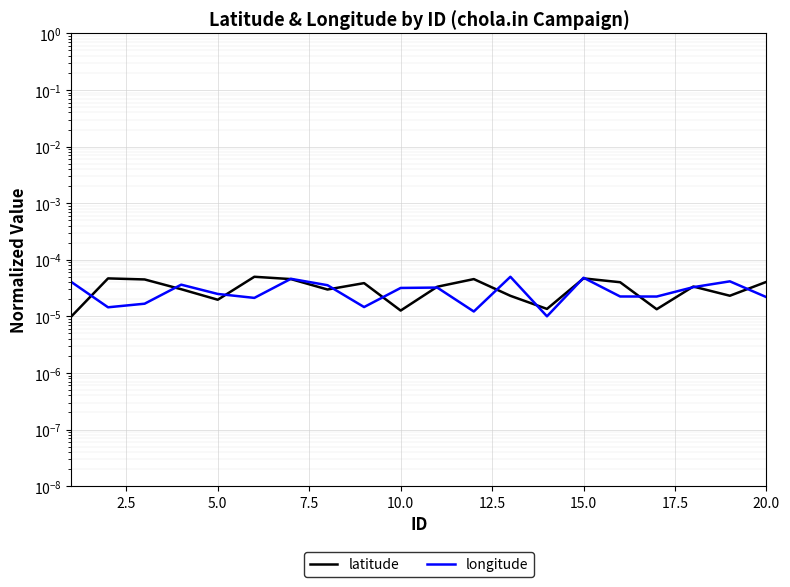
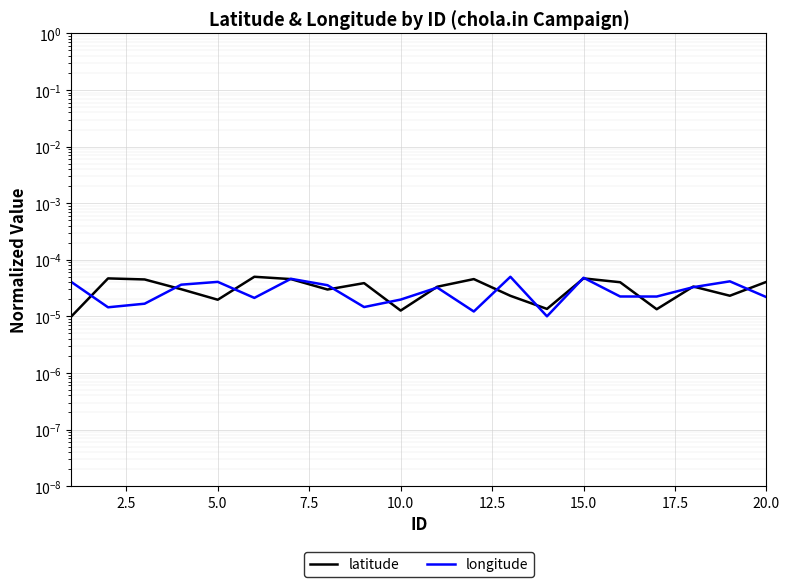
  {
    "latitude": {
      "5.0": 0.000020,
      "10.0": 0.000013,
      "20.0": 0.00004
    },
    "longitude": {
-     "5.0": 0.00002,
-     "10.0": 0.00003,
+     "5.0": 0.00004,
+     "10.0": 0.000020,
      "20.0": 0.000022
    }
  }
